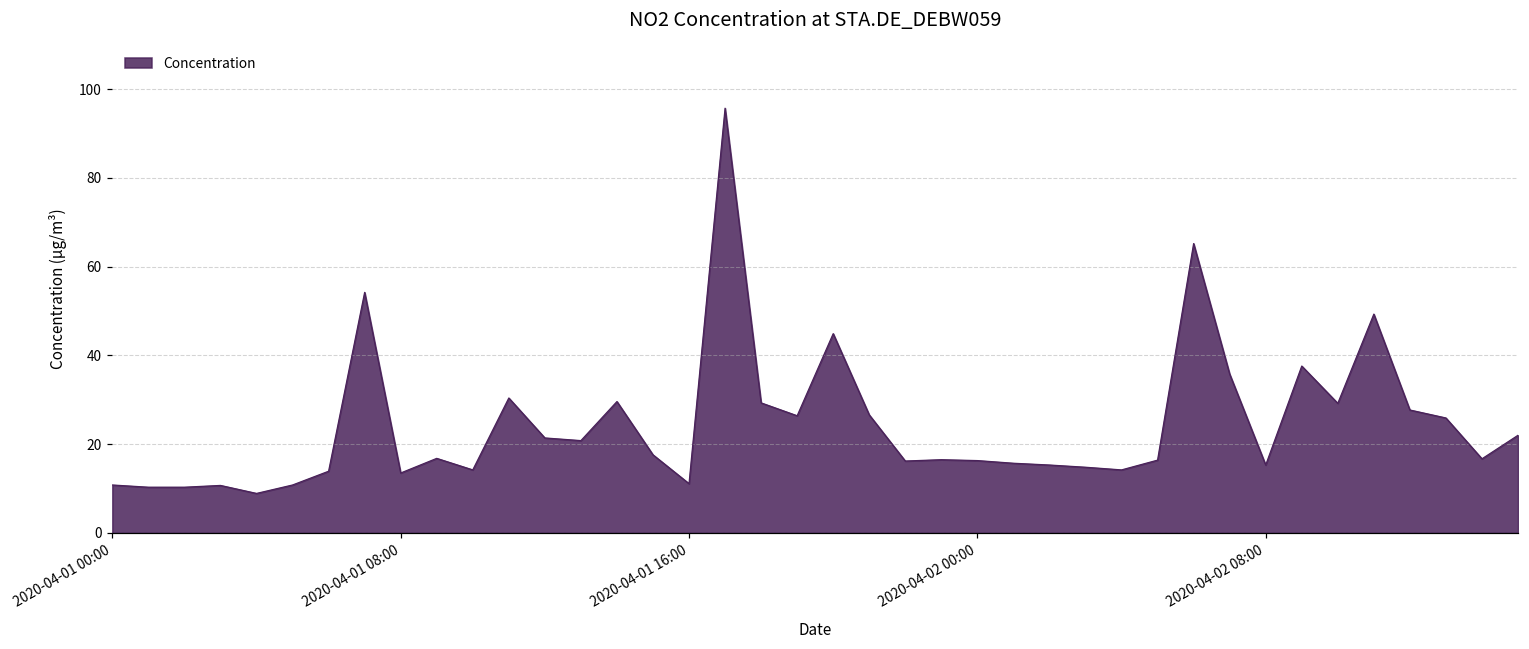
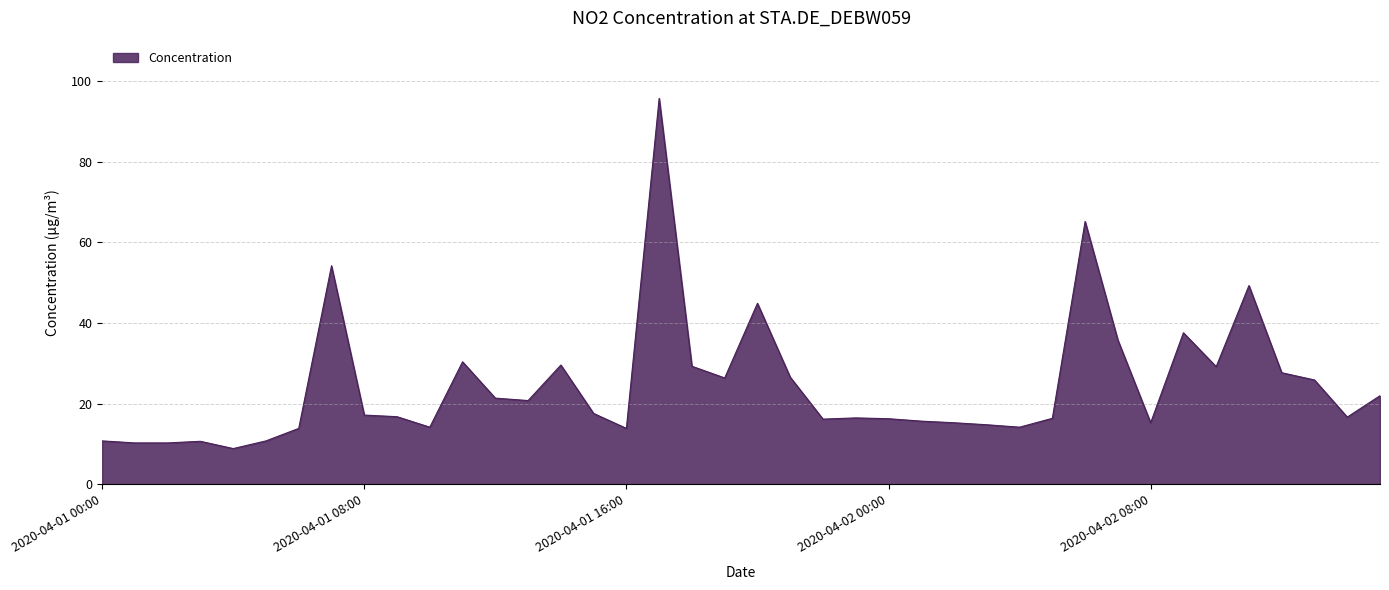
  {
    "2020-04-01 00:00": 11,
-   "2020-04-01 08:00": 14,
-   "2020-04-01 16:00": 11,
+   "2020-04-01 08:00": 17,
+   "2020-04-01 16:00": 14,
    "2020-04-02 00:00": 16,
    "2020-04-02 08:00": 15
  }
